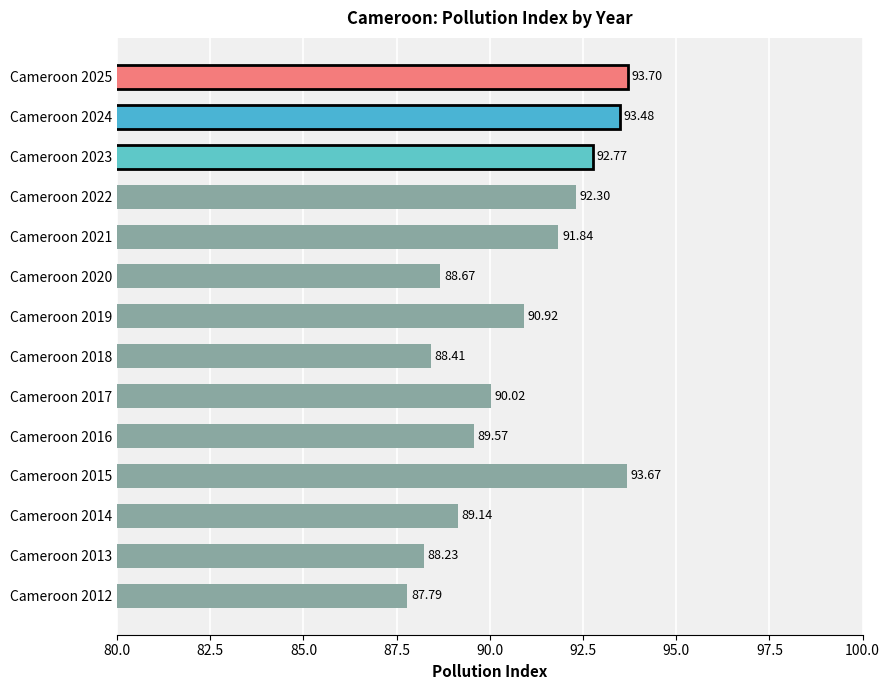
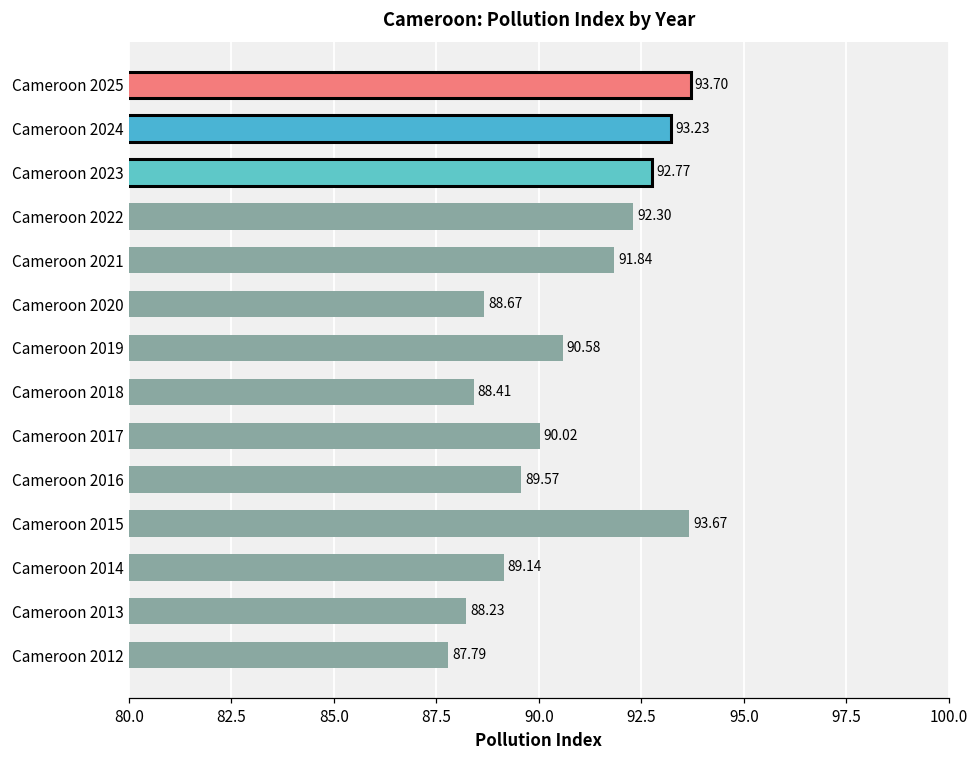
  {
    "Cameroon 2025": 93.70,
-   "Cameroon 2024": 93.48,
+   "Cameroon 2024": 93.23,
    "Cameroon 2023": 92.77,
    "Cameroon 2022": 92.30,
    "Cameroon 2021": 91.84,
    "Cameroon 2020": 88.67,
-   "Cameroon 2019": 90.92,
+   "Cameroon 2019": 90.58,
    "Cameroon 2018": 88.41,
    "Cameroon 2017": 90.02,
    "Cameroon 2016": 89.57,
    "Cameroon 2015": 93.67,
    "Cameroon 2014": 89.14,
    "Cameroon 2013": 88.23,
    "Cameroon 2012": 87.79
  }
